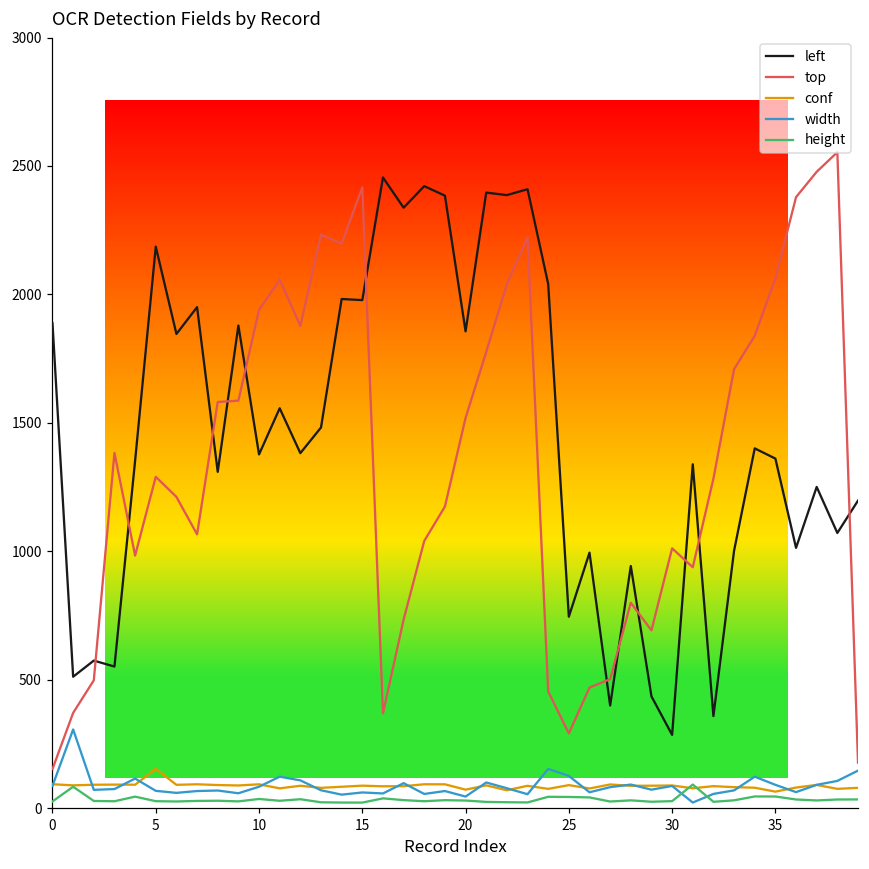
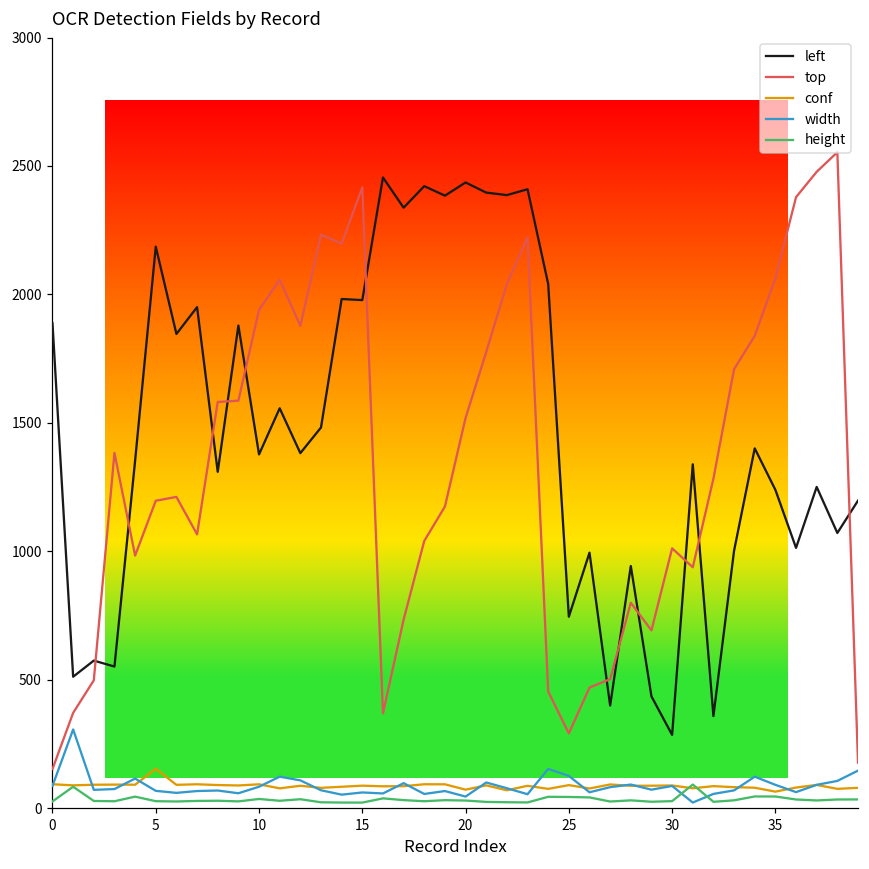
  {
    "left": {
      "0": 1890,
      "5": 2190,
      "10": 1380,
      "15": 1980,
-     "20": 1860,
+     "20": 2440,
      "25": 750,
      "30": 290,
-     "35": 1360
+     "35": 1240
    },
    "top": {
      "0": 150,
-     "5": 1290,
+     "5": 1200,
      "10": 1940,
      "15": 2420,
      "20": 1520,
      "25": 290,
      "30": 1010,
      "35": 2060
    },
    "conf": {
      "5": 150,
      "15": 90,
      "20": 70,
      "25": 90,
      "35": 60
    },
    "width": {
      "5": 70,
      "15": 60,
      "20": 50,
      "25": 130,
      "35": 90
    },
    "height": {
      "0": 30,
      "5": 30,
      "10": 40,
      "15": 20,
      "20": 30,
      "25": 40,
      "30": 30,
      "35": 50
    }
  }
